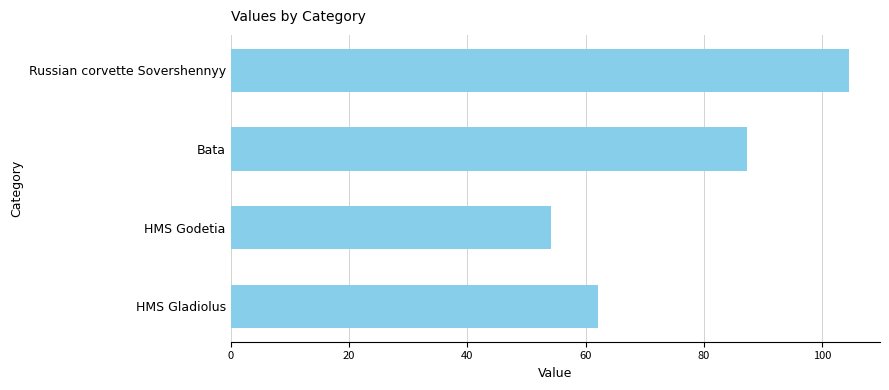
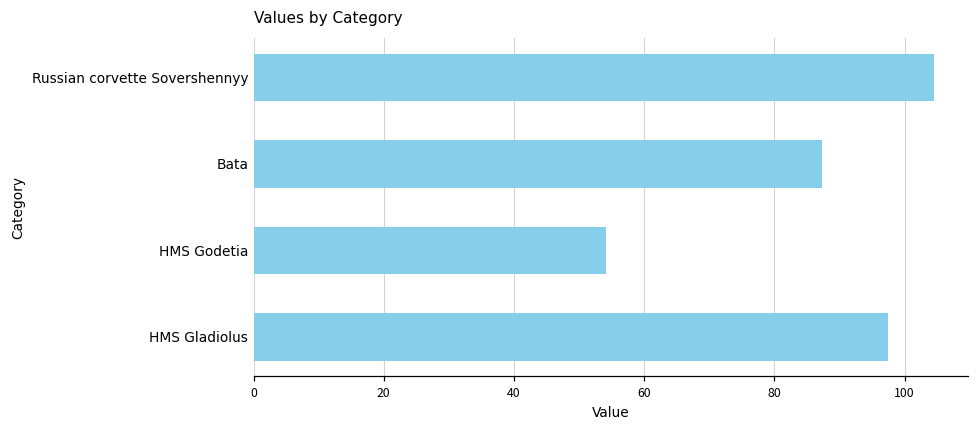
  {
    "Russian corvette Sovershennyy": 105,
    "Bata": 87,
    "HMS Godetia": 54,
-   "HMS Gladiolus": 62
+   "HMS Gladiolus": 97
  }
